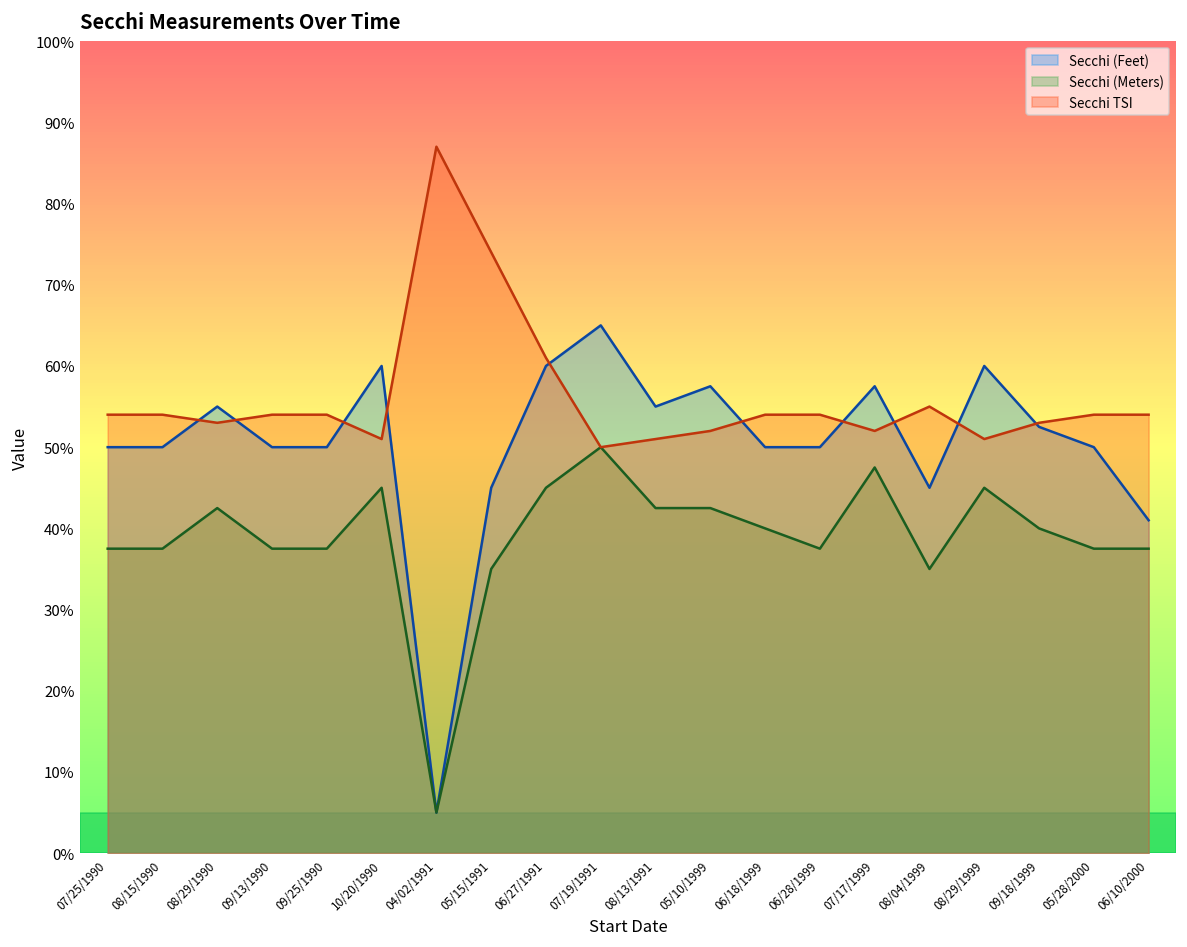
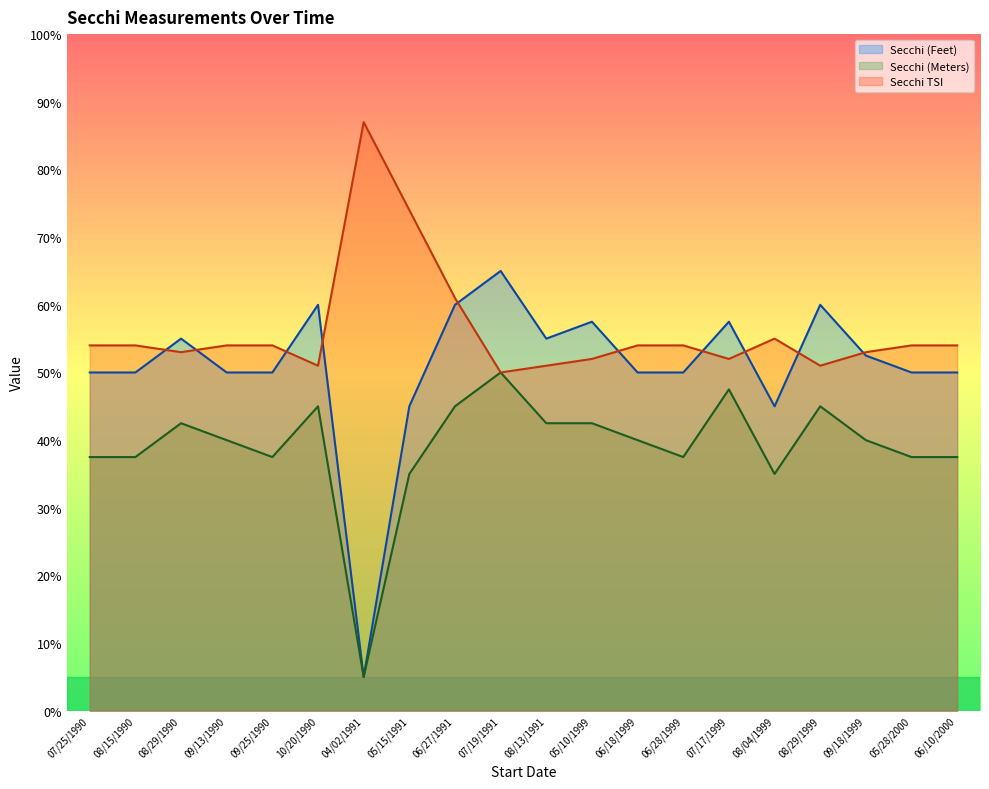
  {
    "Secchi (Feet)": {
      "07/25/1990": "50%",
      "08/15/1990": "50%",
      "08/29/1990": "55%",
      "09/13/1990": "50%",
      "09/25/1990": "50%",
      "10/20/1990": "60%",
      "05/15/1991": "45%",
      "06/27/1991": "60%",
      "07/19/1991": "65%",
      "08/13/1991": "55%",
      "05/10/1999": "57%",
      "06/18/1999": "50%",
      "06/28/1999": "50%",
      "07/17/1999": "57%",
      "08/04/1999": "45%",
      "08/29/1999": "60%",
      "09/18/1999": "53%",
      "05/28/2000": "50%",
-     "06/10/2000": "41%"
+     "06/10/2000": "50%"
    },
    "Secchi (Meters)": {
      "07/25/1990": "38%",
      "08/15/1990": "38%",
      "08/29/1990": "43%",
-     "09/13/1990": "38%",
+     "09/13/1990": "40%",
      "09/25/1990": "38%",
      "10/20/1990": "45%",
      "05/15/1991": "35%",
      "06/27/1991": "45%",
      "08/13/1991": "43%",
      "05/10/1999": "43%",
      "06/18/1999": "40%",
      "06/28/1999": "38%",
      "07/17/1999": "48%",
      "08/04/1999": "35%",
      "08/29/1999": "45%",
      "09/18/1999": "40%",
      "05/28/2000": "38%",
      "06/10/2000": "38%"
    },
    "Secchi TSI": {
      "07/25/1990": "54%",
      "08/15/1990": "54%",
      "08/29/1990": "53%",
      "09/13/1990": "54%",
      "09/25/1990": "54%",
      "10/20/1990": "51%",
      "04/02/1991": "87%",
      "05/15/1991": "74%",
      "06/27/1991": "61%",
      "08/13/1991": "51%",
      "05/10/1999": "52%",
      "06/18/1999": "54%",
      "06/28/1999": "54%",
      "07/17/1999": "52%",
      "08/04/1999": "55%",
      "08/29/1999": "51%",
      "09/18/1999": "53%",
      "05/28/2000": "54%",
      "06/10/2000": "54%"
    }
  }
